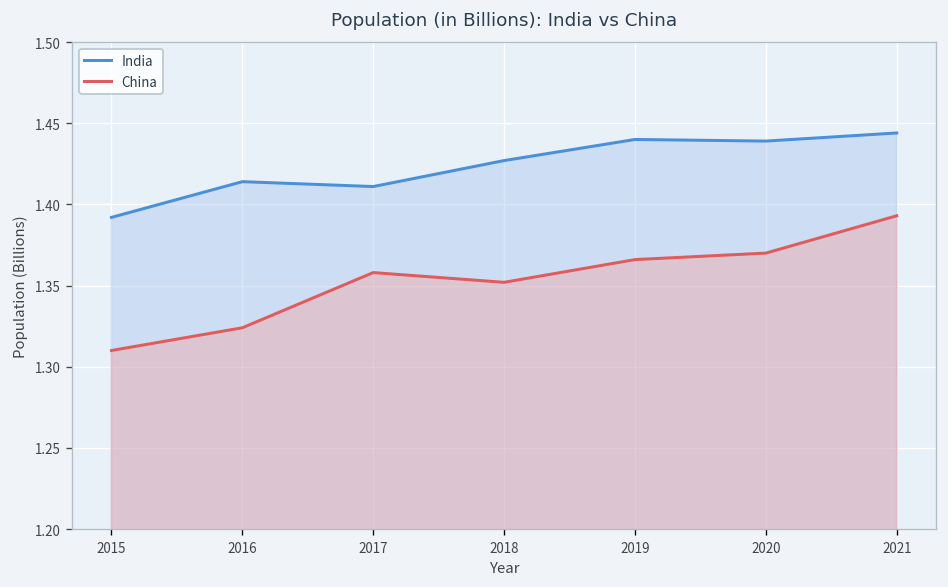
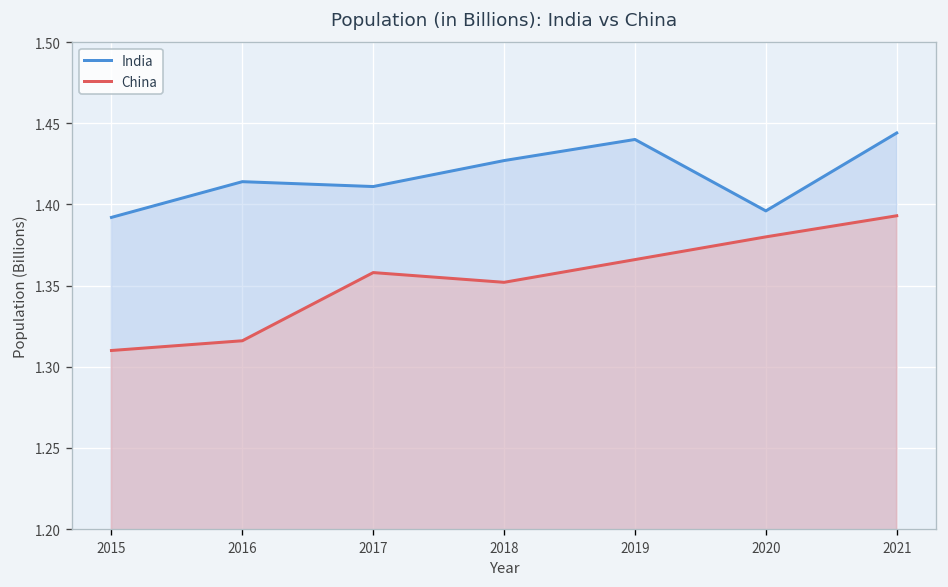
  {
    "India": {
      "2015": 1.392,
      "2016": 1.414,
      "2017": 1.411,
      "2018": 1.427,
      "2019": 1.440,
-     "2020": 1.439,
+     "2020": 1.396,
      "2021": 1.444
    },
    "China": {
      "2015": 1.310,
-     "2016": 1.324,
+     "2016": 1.316,
      "2017": 1.358,
      "2018": 1.352,
      "2019": 1.366,
-     "2020": 1.37,
+     "2020": 1.38,
      "2021": 1.393
    }
  }
